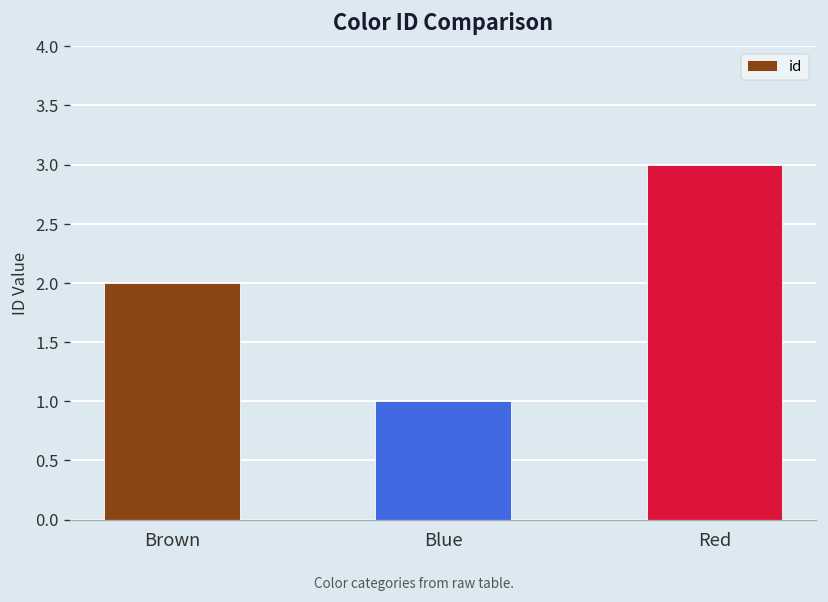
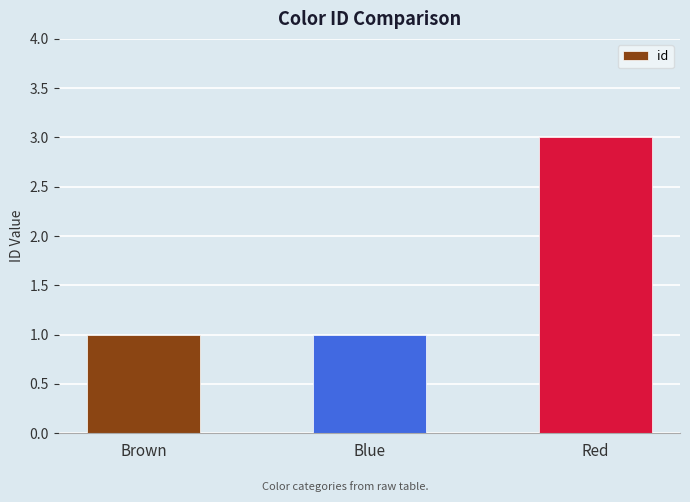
  {
-   "Brown": 2,
+   "Brown": 1,
    "Blue": 1,
    "Red": 3
  }
